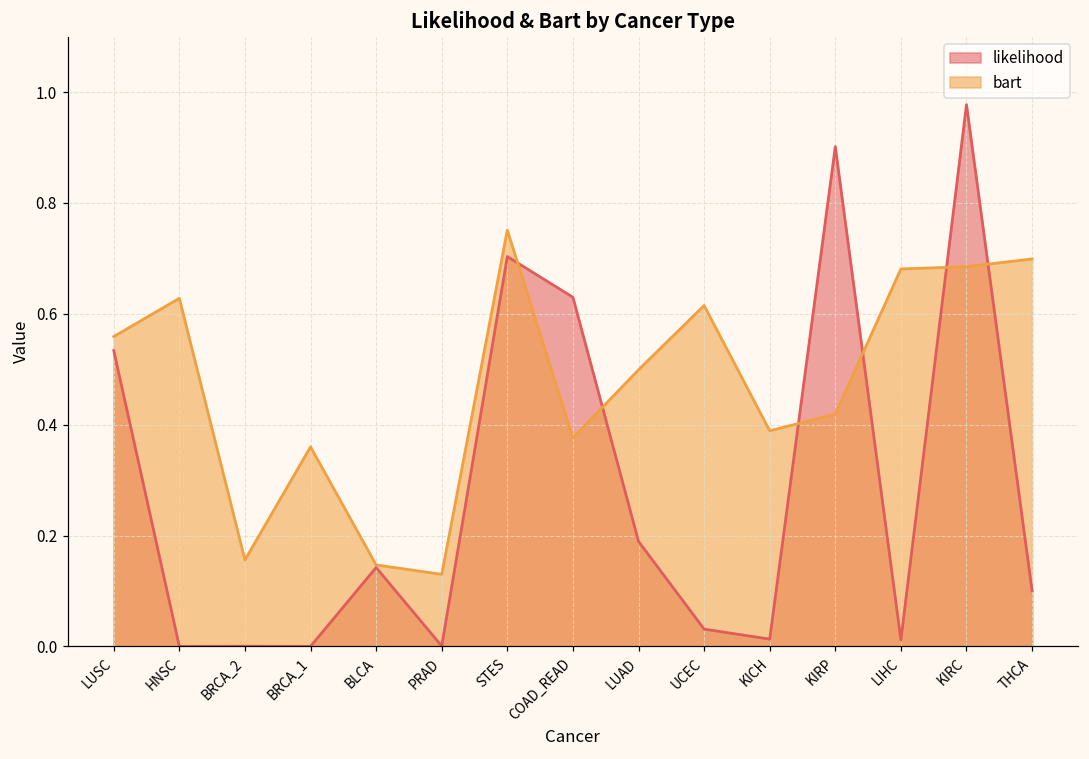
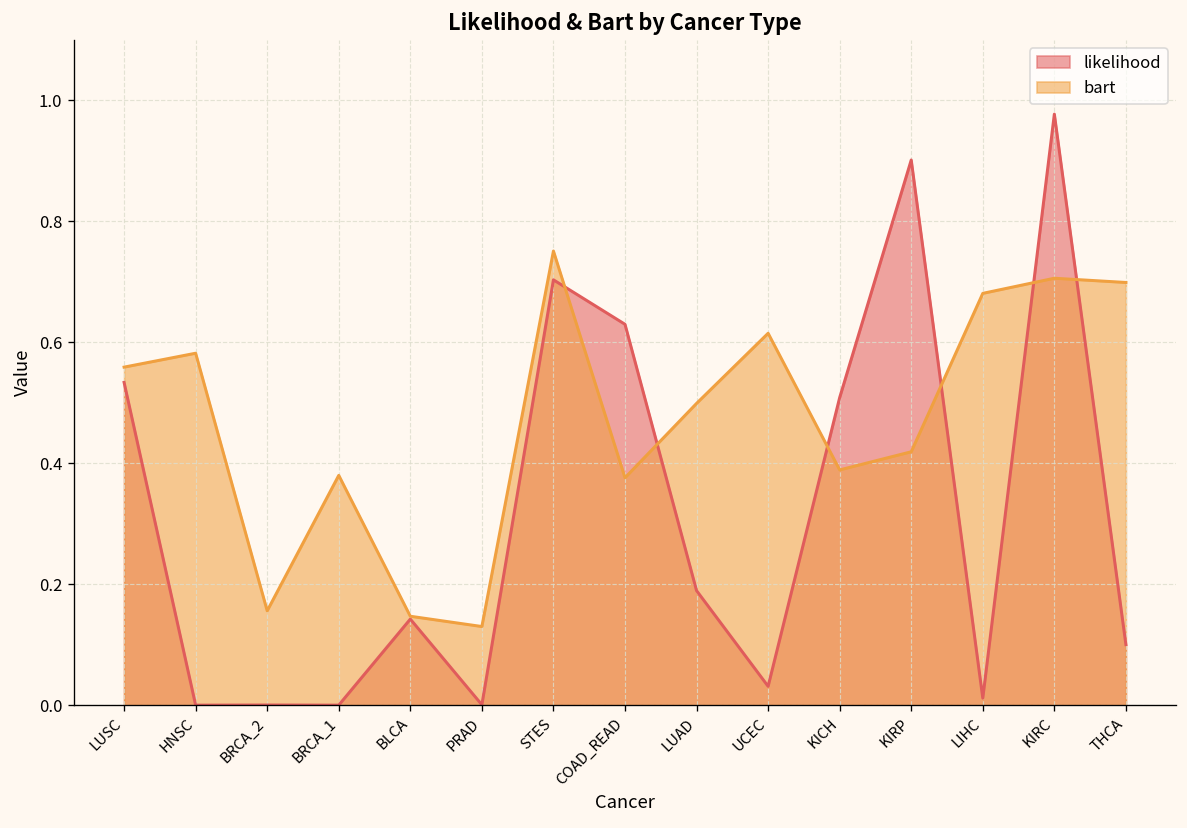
  {
    "likelihood": {
      "LUSC": 0.53,
      "HNSC": 0.00,
      "BRCA_2": 0.00,
      "BRCA_1": 0.00,
      "PRAD": 0.00,
      "STES": 0.70,
      "COAD_READ": 0.63,
      "LUAD": 0.19,
      "UCEC": 0.03,
-     "KICH": 0.01,
+     "KICH": 0.51,
      "KIRP": 0.90,
      "LIHC": 0.01,
      "KIRC": 0.98,
      "THCA": 0.10
    },
    "bart": {
      "LUSC": 0.56,
-     "HNSC": 0.63,
+     "HNSC": 0.58,
      "BRCA_2": 0.16,
-     "BRCA_1": 0.36,
+     "BRCA_1": 0.38,
      "PRAD": 0.13,
      "STES": 0.75,
      "COAD_READ": 0.38,
      "LUAD": 0.50,
      "UCEC": 0.62,
      "KICH": 0.39,
      "KIRP": 0.42,
      "LIHC": 0.68,
-     "KIRC": 0.69,
+     "KIRC": 0.71,
      "THCA": 0.70
    }
  }
